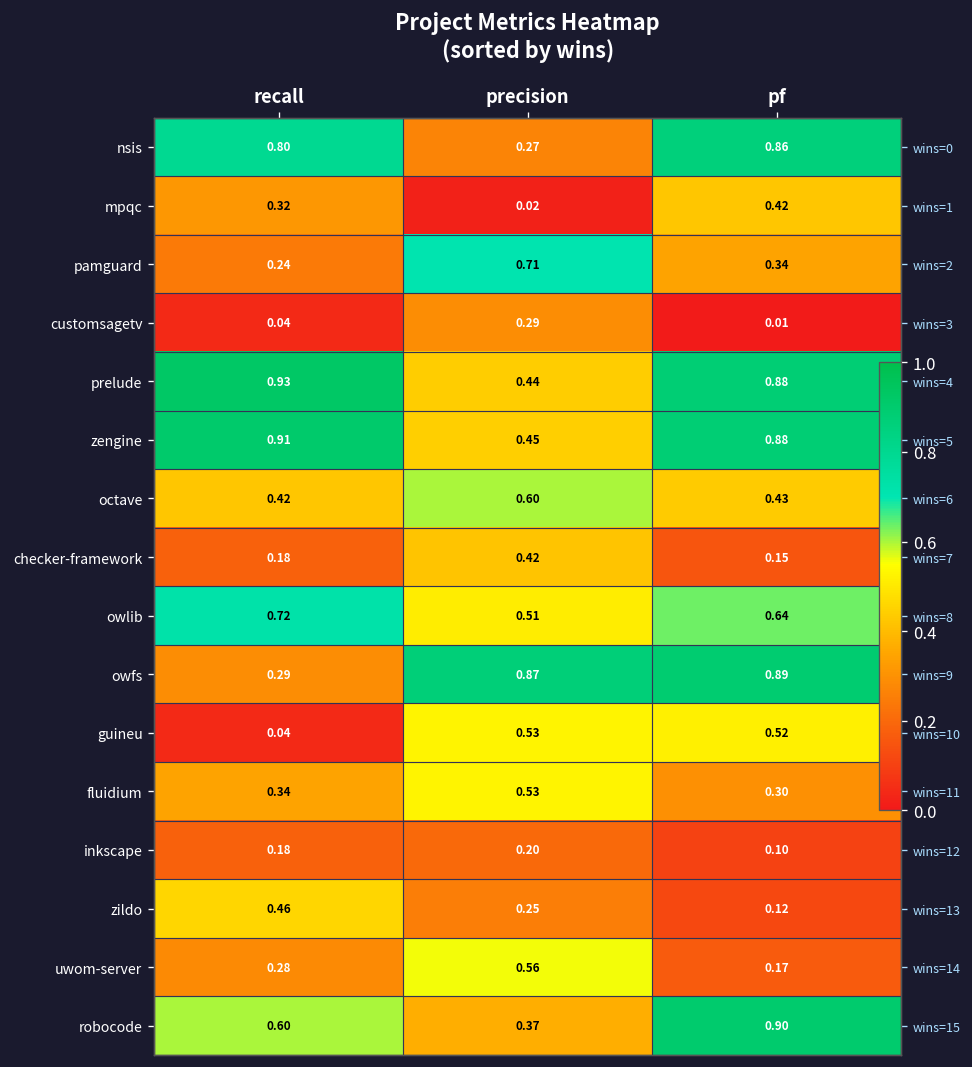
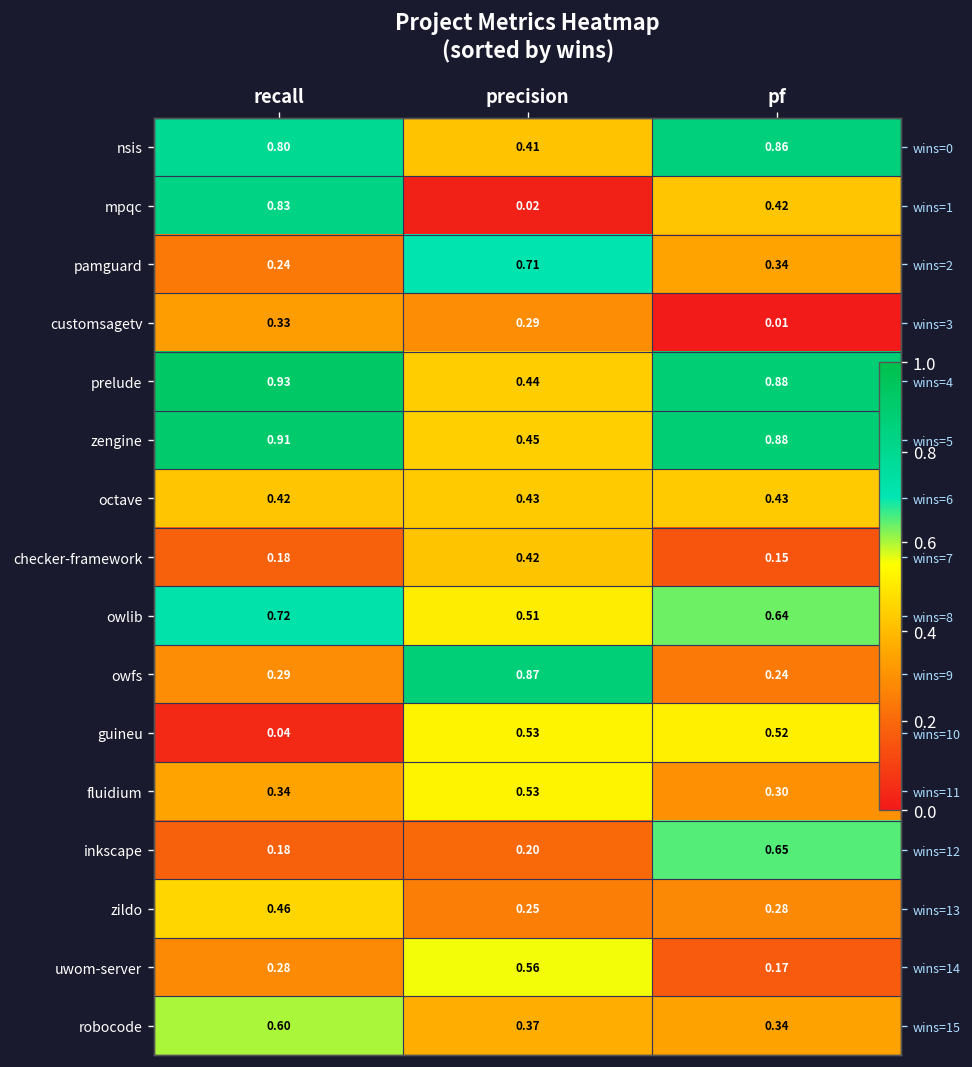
  {
    "nsis": {
      "recall": 0.80,
-     "precision": 0.27,
+     "precision": 0.41,
      "pf": 0.86
    },
    "mpqc": {
-     "recall": 0.32,
+     "recall": 0.83,
      "precision": 0.02,
      "pf": 0.42
    },
    "pamguard": {
      "recall": 0.24,
      "precision": 0.71,
      "pf": 0.34
    },
    "customsagetv": {
-     "recall": 0.04,
+     "recall": 0.33,
      "precision": 0.29,
      "pf": 0.01
    },
    "prelude": {
      "recall": 0.93,
      "precision": 0.44,
      "pf": 0.88
    },
    "zengine": {
      "recall": 0.91,
      "precision": 0.45,
      "pf": 0.88
    },
    "octave": {
      "recall": 0.42,
-     "precision": 0.60,
+     "precision": 0.43,
      "pf": 0.43
    },
    "checker-framework": {
      "recall": 0.18,
      "precision": 0.42,
      "pf": 0.15
    },
    "owlib": {
      "recall": 0.72,
      "precision": 0.51,
      "pf": 0.64
    },
    "owfs": {
      "recall": 0.29,
      "precision": 0.87,
-     "pf": 0.89
+     "pf": 0.24
    },
    "guineu": {
      "recall": 0.04,
      "precision": 0.53,
      "pf": 0.52
    },
    "fluidium": {
      "recall": 0.34,
      "precision": 0.53,
      "pf": 0.30
    },
    "inkscape": {
      "recall": 0.18,
      "precision": 0.20,
-     "pf": 0.10
+     "pf": 0.65
    },
    "zildo": {
      "recall": 0.46,
      "precision": 0.25,
-     "pf": 0.12
+     "pf": 0.28
    },
    "uwom-server": {
      "recall": 0.28,
      "precision": 0.56,
      "pf": 0.17
    },
    "robocode": {
      "recall": 0.60,
      "precision": 0.37,
-     "pf": 0.90
+     "pf": 0.34
    }
  }
